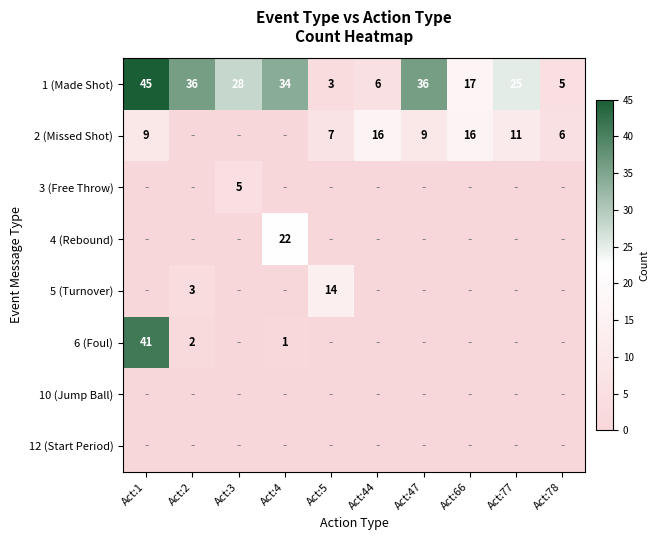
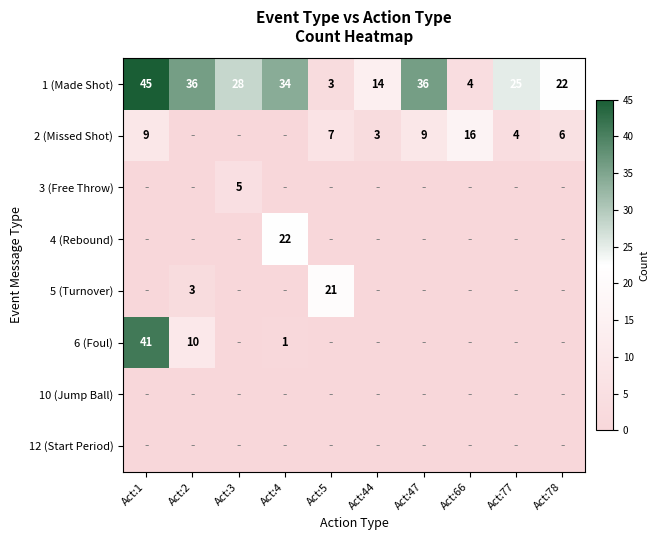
  {
    "1 (Made Shot)": {
      "Act:1": 45,
      "Act:2": 36,
      "Act:3": 28,
      "Act:4": 34,
      "Act:5": 3,
-     "Act:44": 6,
+     "Act:44": 14,
      "Act:47": 36,
-     "Act:66": 17,
-     "Act:78": 5
+     "Act:66": 4,
+     "Act:78": 22
    },
    "2 (Missed Shot)": {
      "Act:1": 9,
      "Act:5": 7,
-     "Act:44": 16,
+     "Act:44": 3,
      "Act:47": 9,
      "Act:66": 16,
-     "Act:77": 11,
+     "Act:77": 4,
      "Act:78": 6
    },
    "3 (Free Throw)": {
      "Act:3": 5
    },
    "4 (Rebound)": {
      "Act:4": 22
    },
    "5 (Turnover)": {
      "Act:2": 3,
-     "Act:5": 14
+     "Act:5": 21
    },
    "6 (Foul)": {
      "Act:1": 41,
-     "Act:2": 2,
+     "Act:2": 10,
      "Act:4": 1
    }
  }
